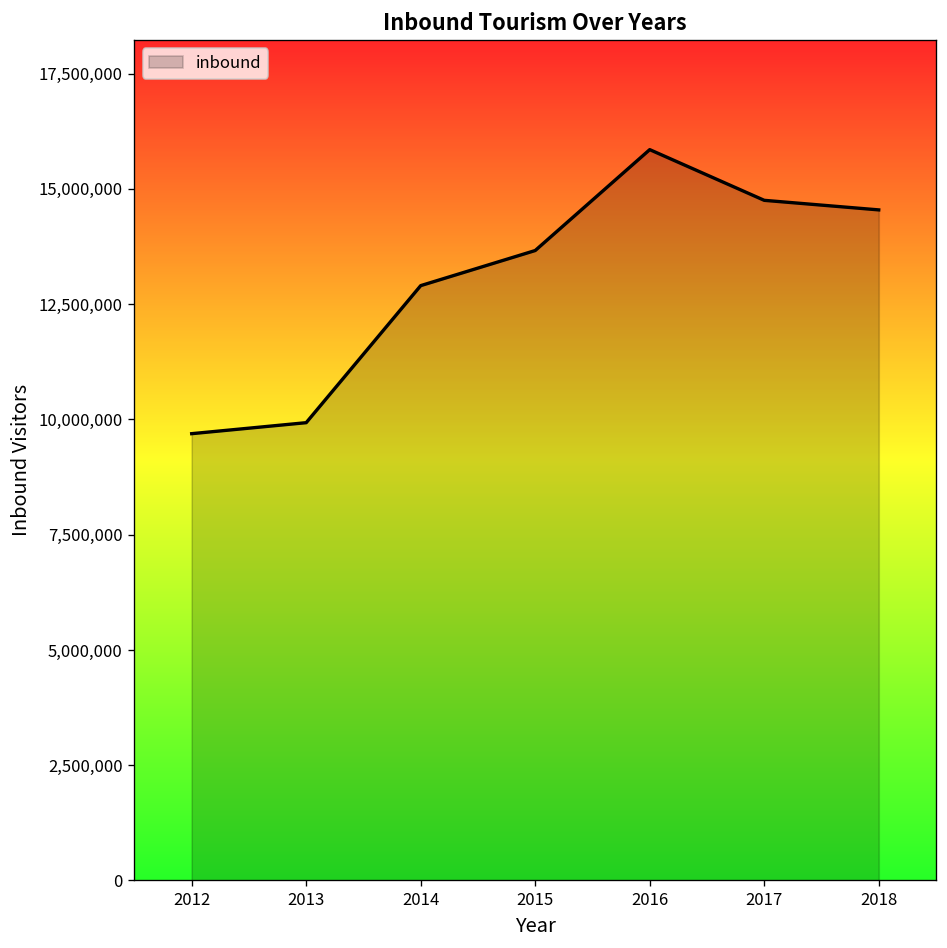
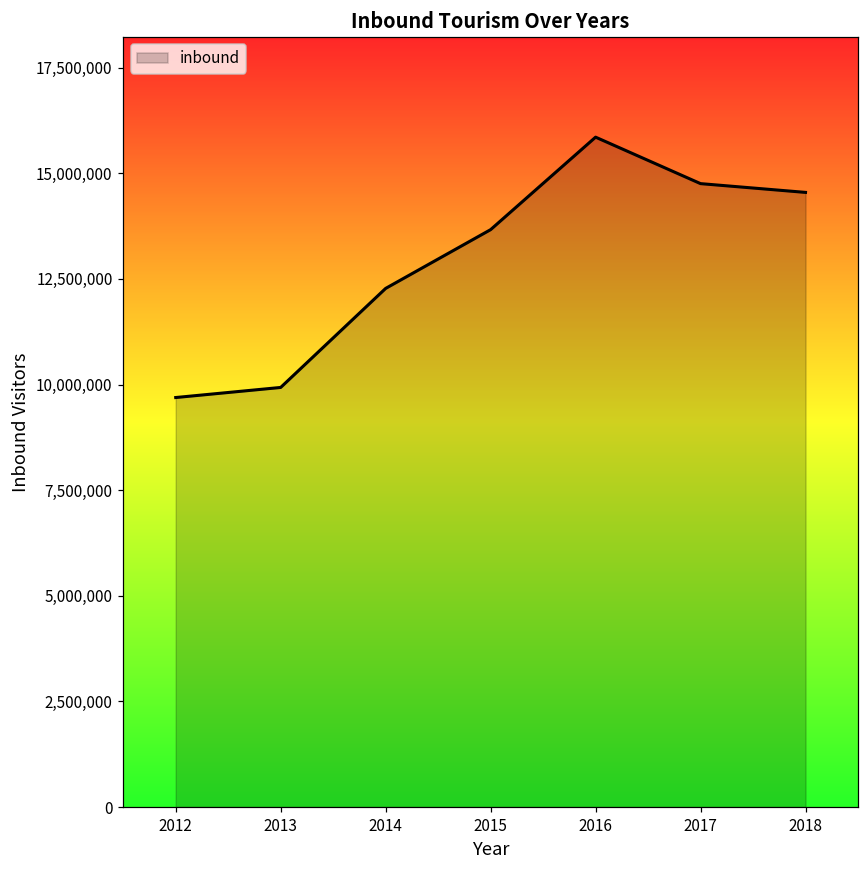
  {
    "2012": "9,700,000",
    "2013": "9,900,000",
-   "2014": "12,900,000",
+   "2014": "12,300,000",
    "2015": "13,700,000",
    "2016": "15,900,000",
    "2017": "14,800,000",
    "2018": "14,500,000"
  }
